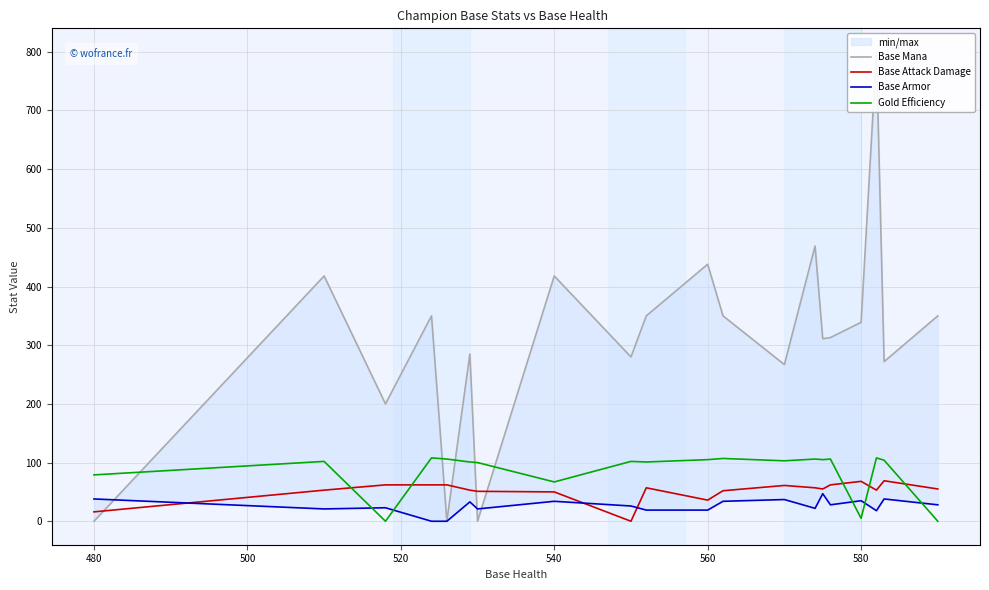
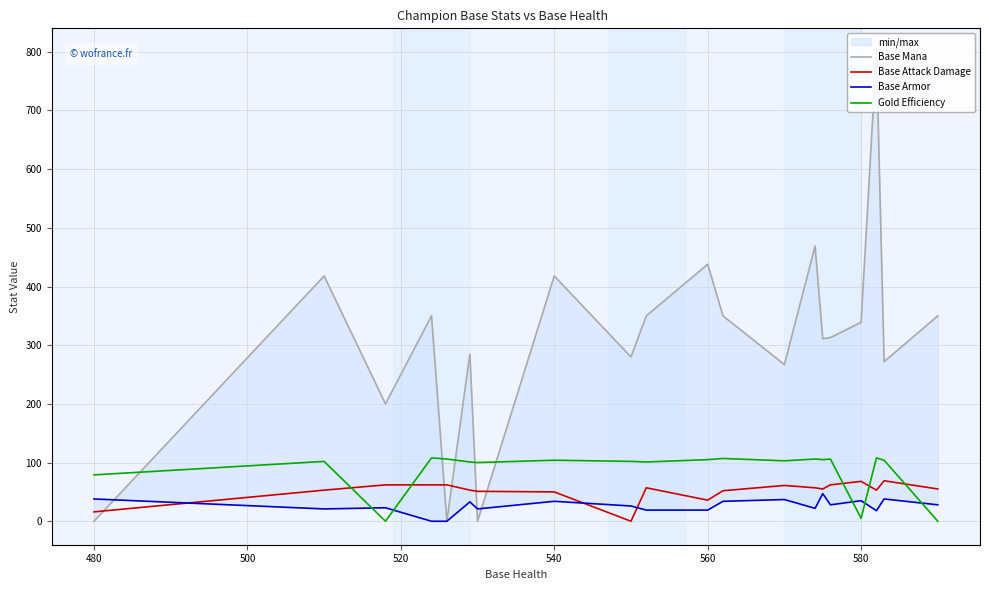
  {
    "Base Mana": {
      "480": 0
    },
    "Base Attack Damage": {
      "480": 20,
      "540": 50,
      "560": 40,
      "580": 70
    },
    "Base Armor": {
      "540": 30,
      "560": 20,
      "580": 40
    },
    "Gold Efficiency": {
      "480": 80,
-     "540": 70,
+     "540": 100,
      "560": 110,
      "580": 10
    }
  }
